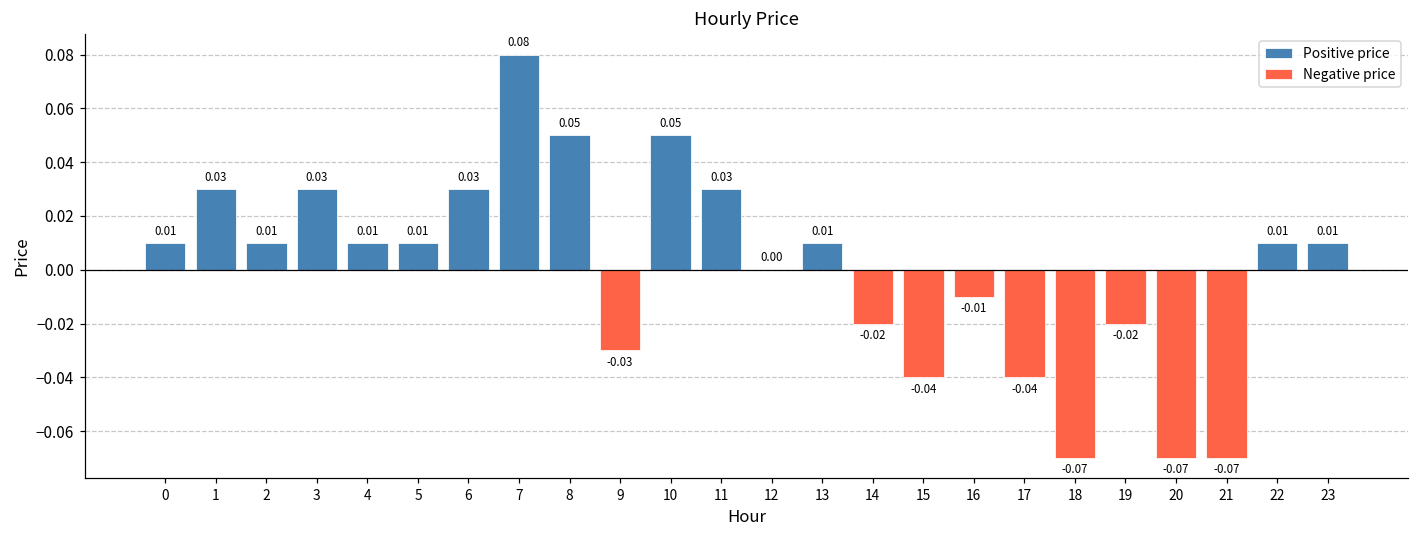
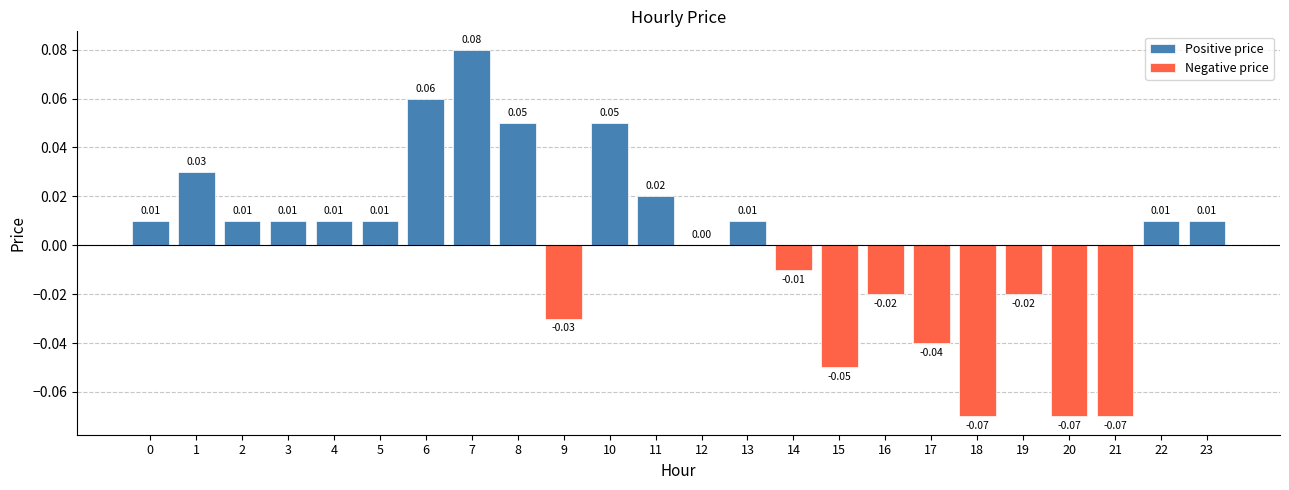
  {
    "Positive price": {
      "0": 0.01,
      "1": 0.03,
      "2": 0.01,
-     "3": 0.03,
+     "3": 0.01,
      "4": 0.01,
      "5": 0.01,
-     "6": 0.03,
+     "6": 0.06,
      "7": 0.08,
      "8": 0.05,
      "10": 0.05,
-     "11": 0.03,
+     "11": 0.02,
      "12": 0.00,
      "13": 0.01,
      "22": 0.01,
      "23": 0.01
    },
    "Negative price": {
      "9": -0.03,
      "12": 0.00,
-     "14": -0.02,
-     "15": -0.04,
-     "16": -0.01,
+     "14": -0.01,
+     "15": -0.05,
+     "16": -0.02,
      "17": -0.04,
      "18": -0.07,
      "19": -0.02,
      "20": -0.07,
      "21": -0.07
    }
  }
